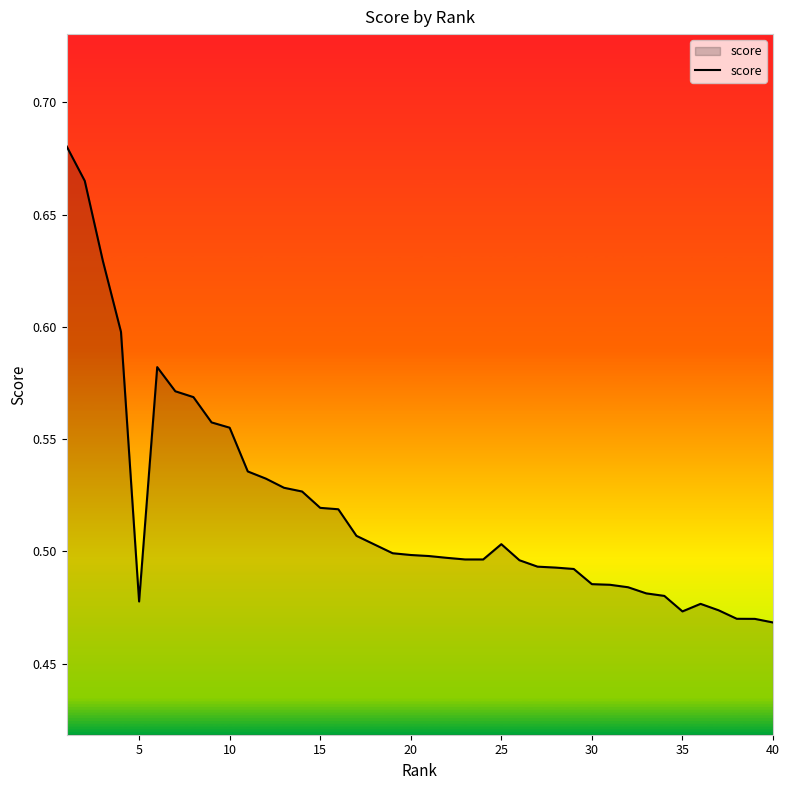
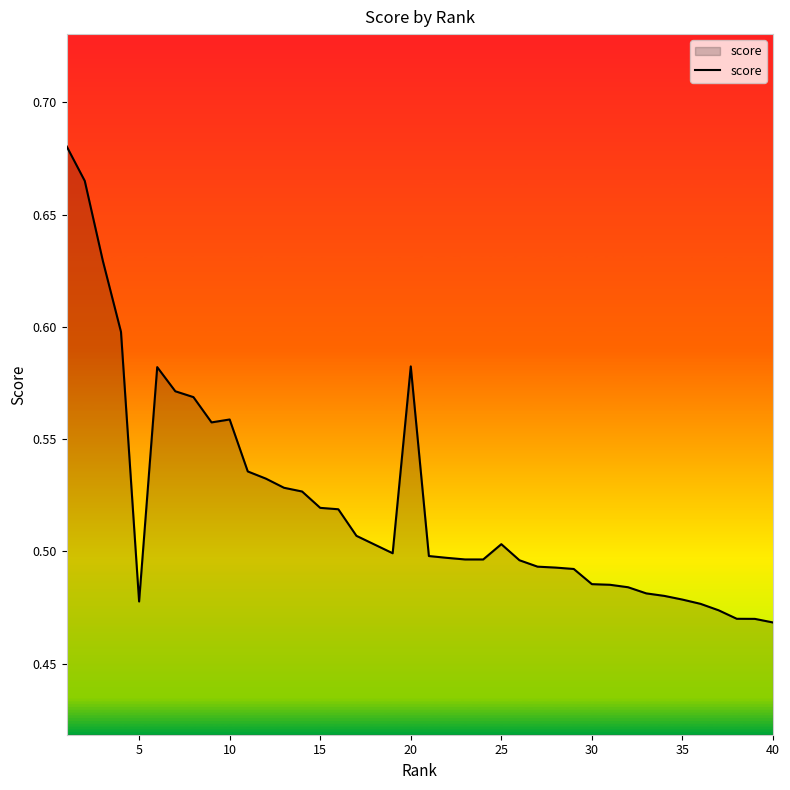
  {
    "5": 0.478,
-   "10": 0.555,
+   "10": 0.559,
    "15": 0.519,
-   "20": 0.498,
+   "20": 0.582,
    "25": 0.503,
    "30": 0.485,
-   "35": 0.473,
+   "35": 0.479,
    "40": 0.468
  }
